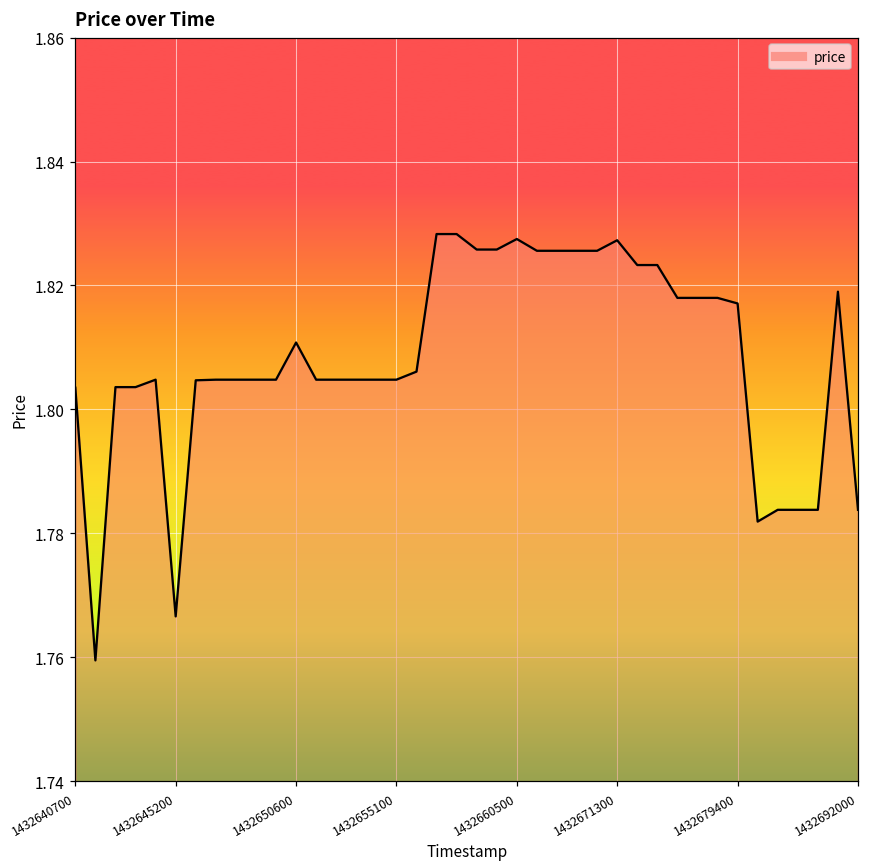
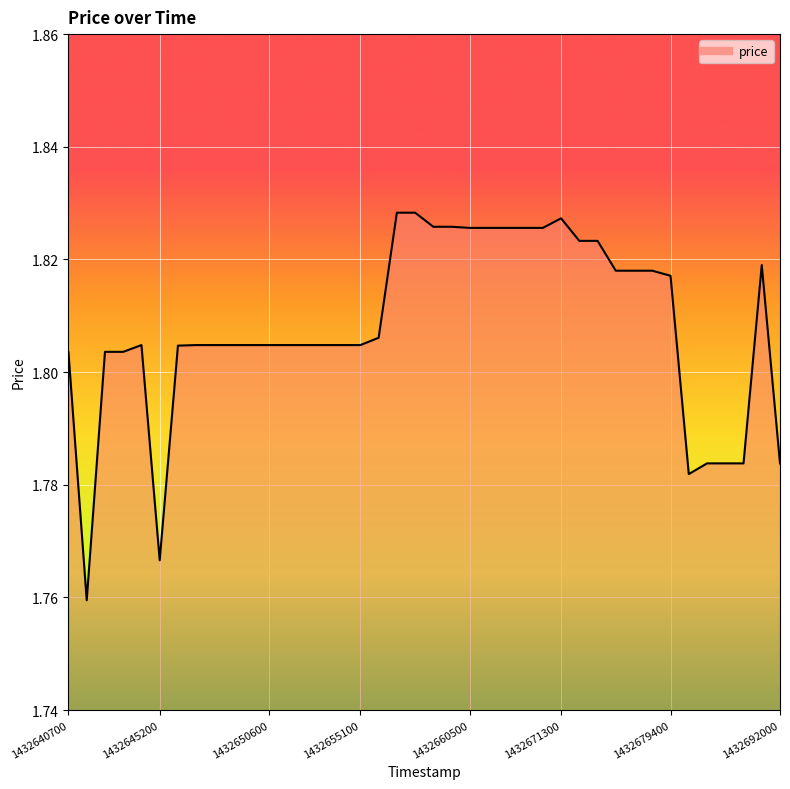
  {
    "1432640700": 1.803,
    "1432645200": 1.767,
-   "1432650600": 1.811,
+   "1432650600": 1.805,
    "1432655100": 1.805,
-   "1432660500": 1.828,
+   "1432660500": 1.826,
    "1432671300": 1.827,
    "1432679400": 1.817,
    "1432692000": 1.784
  }
